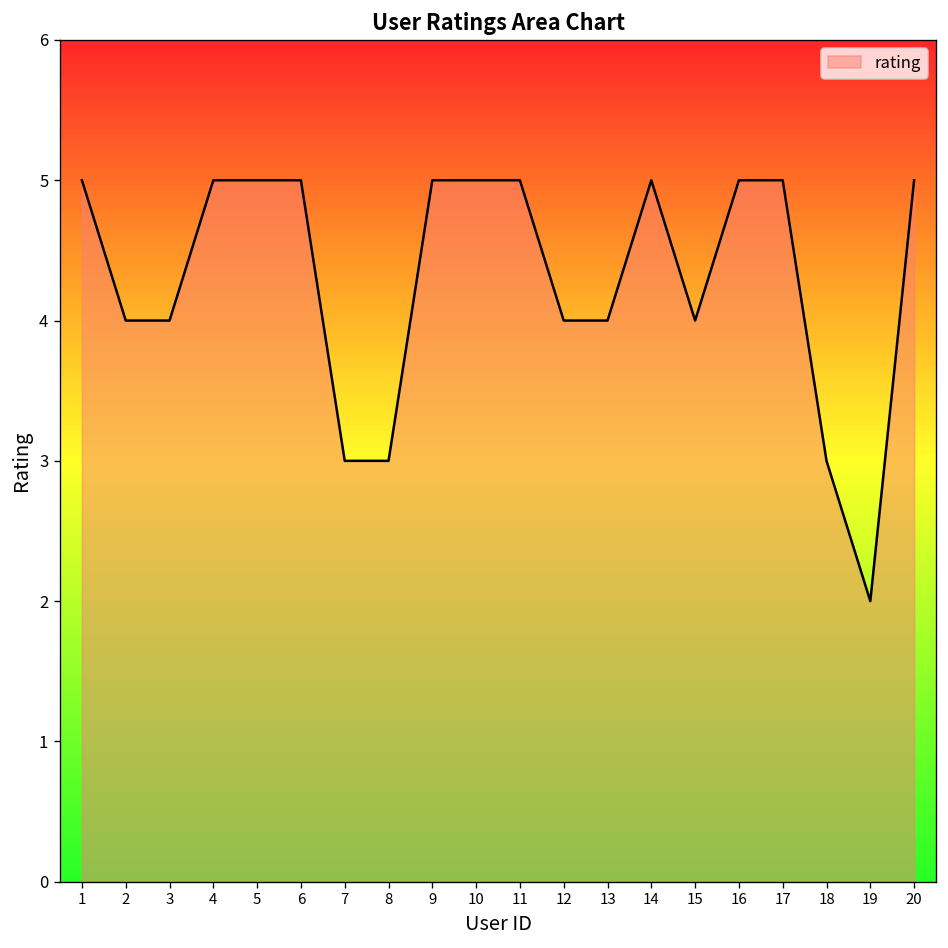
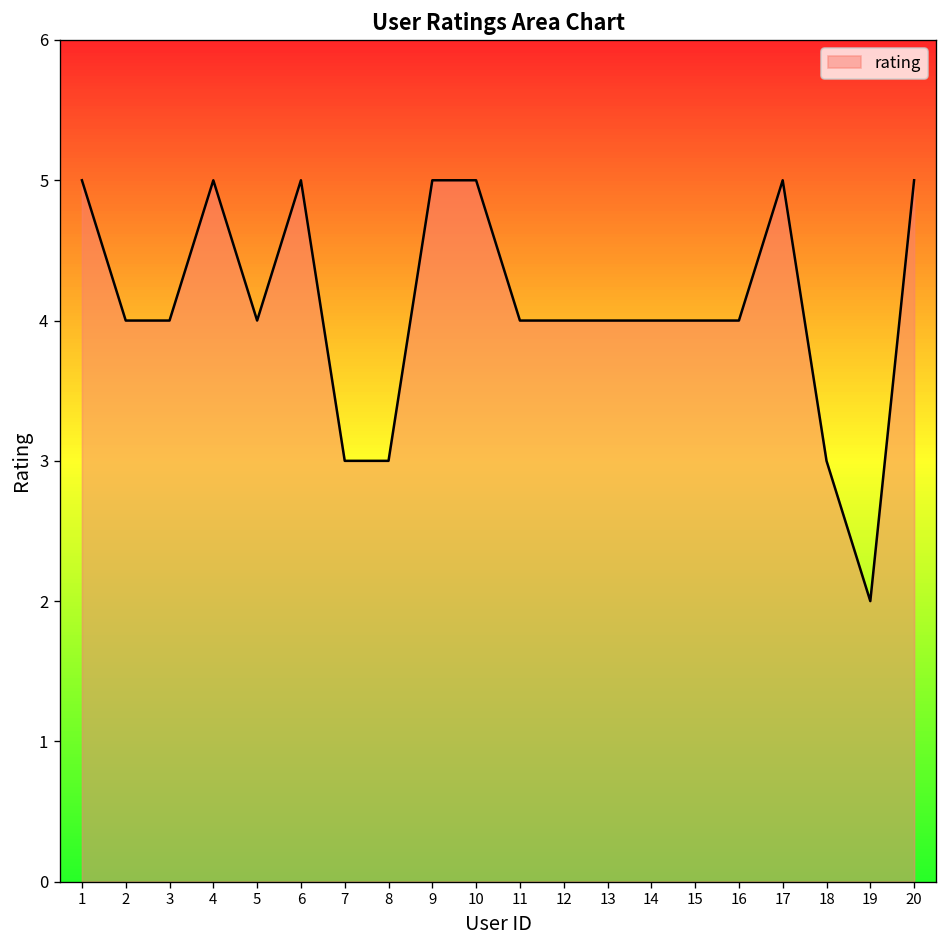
  {
    "1": 5,
    "2": 4,
    "3": 4,
    "4": 5,
-   "5": 5,
+   "5": 4,
    "6": 5,
    "7": 3,
    "8": 3,
    "9": 5,
    "10": 5,
-   "11": 5,
+   "11": 4,
    "12": 4,
    "13": 4,
-   "14": 5,
+   "14": 4,
    "15": 4,
-   "16": 5,
+   "16": 4,
    "17": 5,
    "18": 3,
    "19": 2,
    "20": 5
  }
